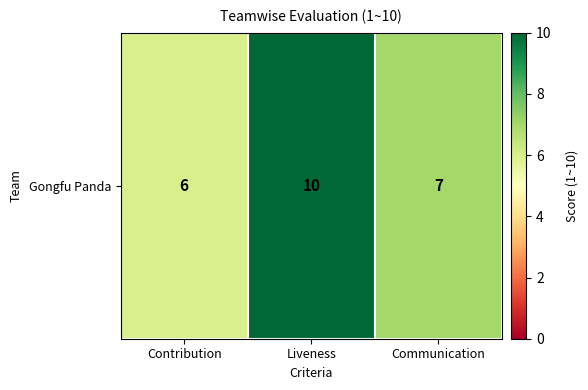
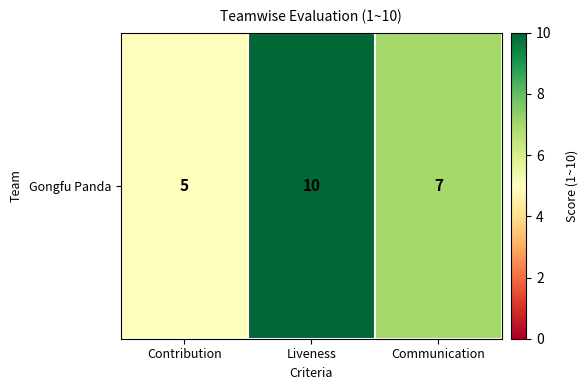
  {
    "Gongfu Panda": {
-     "Contribution": 6,
+     "Contribution": 5,
      "Liveness": 10,
      "Communication": 7
    }
  }
